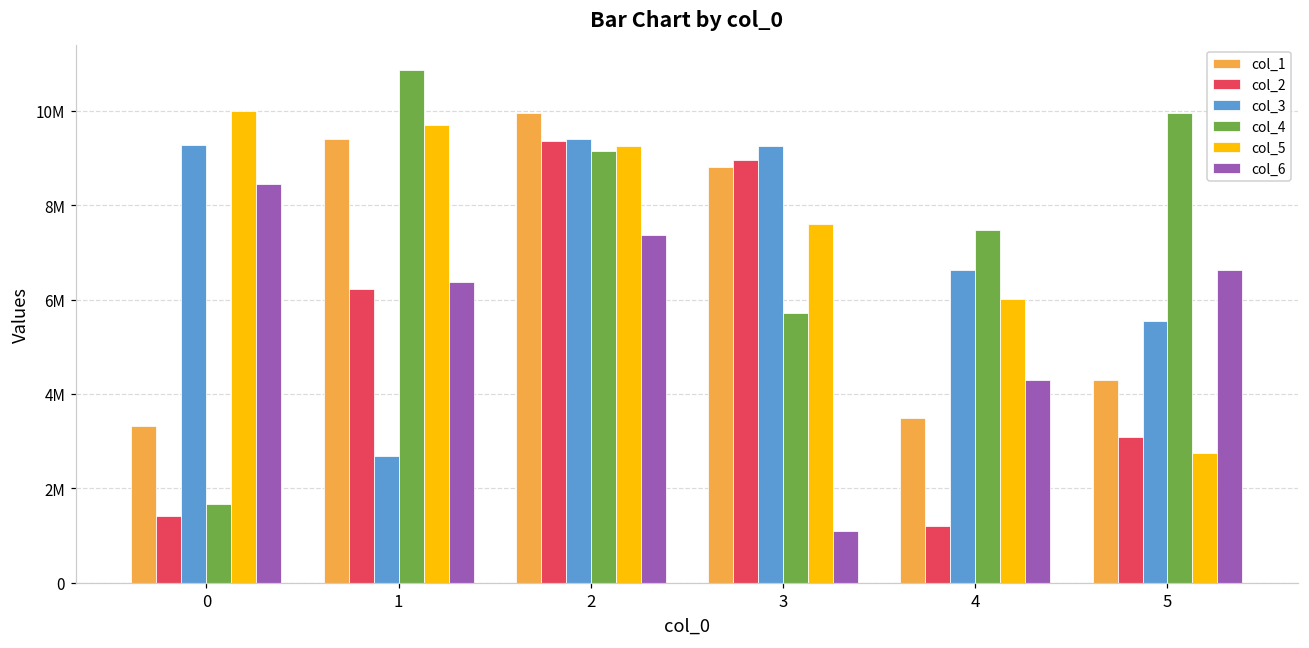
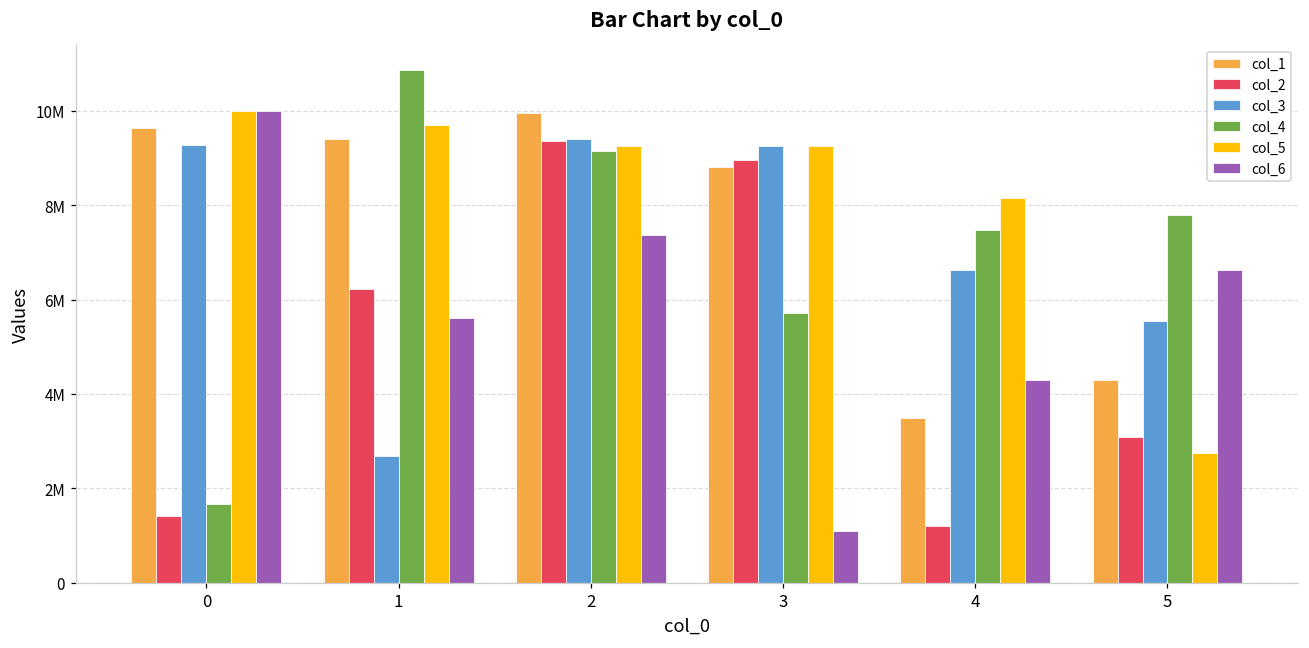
  {
    "col_1": {
-     "0": 3300000,
+     "0": 9600000,
      "1": 9400000,
      "2": 10000000,
      "3": 8800000,
      "4": 3500000,
      "5": 4300000
    },
    "col_2": {
      "0": 1400000,
      "1": 6200000,
      "2": 9400000,
      "3": 9000000,
      "4": 1200000,
      "5": 3100000
    },
    "col_3": {
      "0": 9300000,
      "1": 2700000,
      "2": 9400000,
      "3": 9300000,
      "4": 6600000,
      "5": 5600000
    },
    "col_4": {
      "0": 1700000,
      "1": 10900000,
      "2": 9200000,
      "3": 5700000,
      "4": 7500000,
-     "5": 9900000
+     "5": 7800000
    },
    "col_5": {
      "0": 10000000,
      "1": 9700000,
      "2": 9200000,
-     "3": 7600000,
-     "4": 6000000,
+     "3": 9300000,
+     "4": 8100000,
      "5": 2700000
    },
    "col_6": {
-     "0": 8400000,
-     "1": 6400000,
+     "0": 10000000,
+     "1": 5600000,
      "2": 7400000,
      "3": 1100000,
      "4": 4300000,
      "5": 6600000
    }
  }
